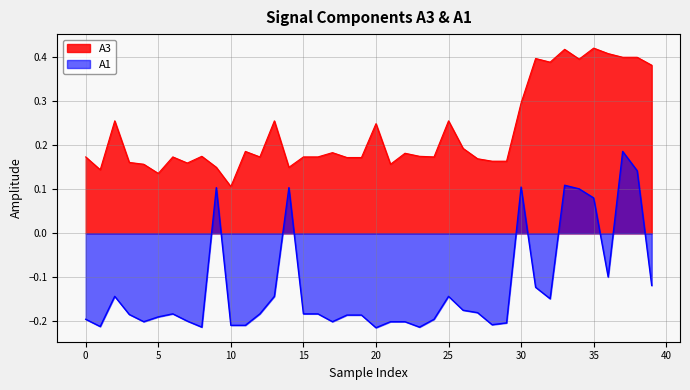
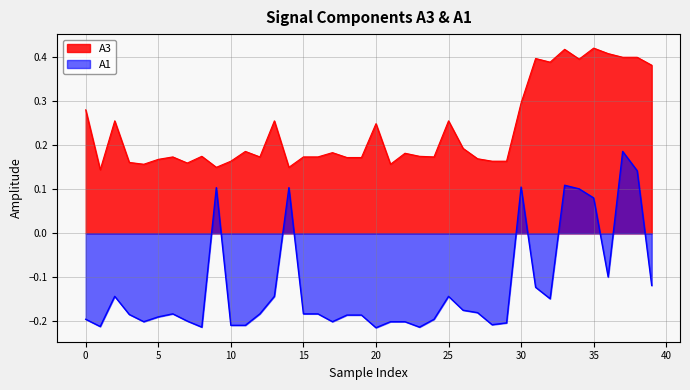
  {
    "A3": {
-     "0": 0.17,
-     "5": 0.14,
-     "10": 0.11,
+     "0": 0.28,
+     "5": 0.17,
+     "10": 0.16,
      "15": 0.17,
      "20": 0.25,
      "25": 0.26,
      "30": 0.30,
      "35": 0.42
    }
  }
